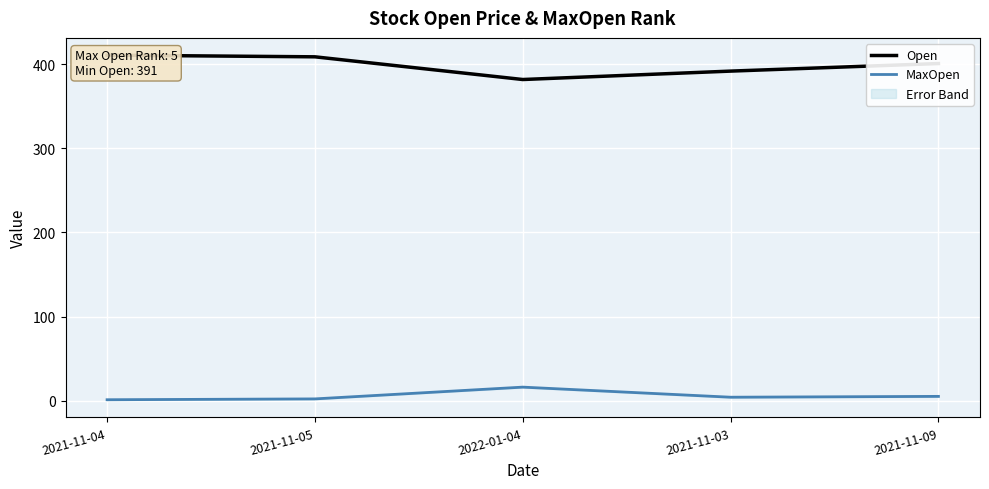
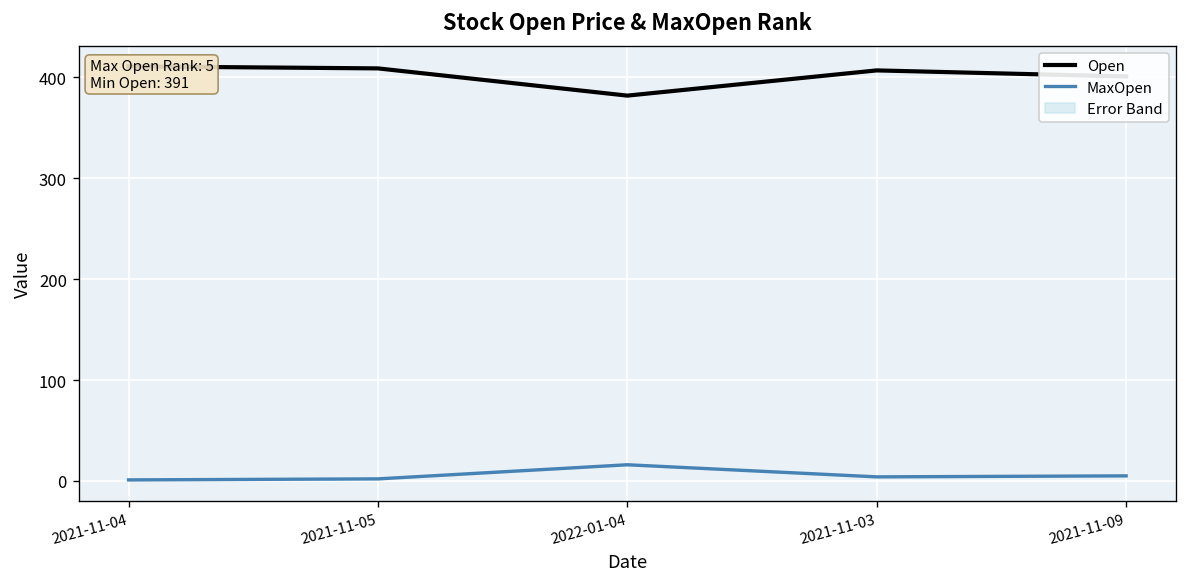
  {
    "Open": {
      "2021-11-05": 410,
      "2022-01-04": 380,
-     "2021-11-03": 390
+     "2021-11-03": 410
    }
  }
